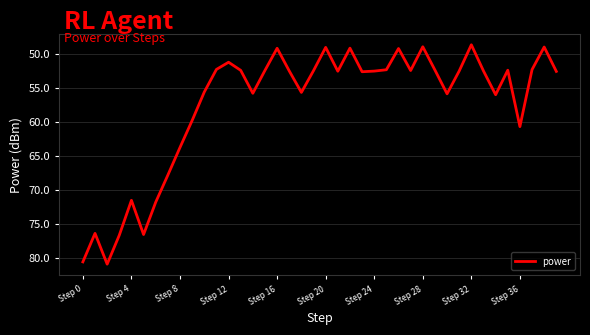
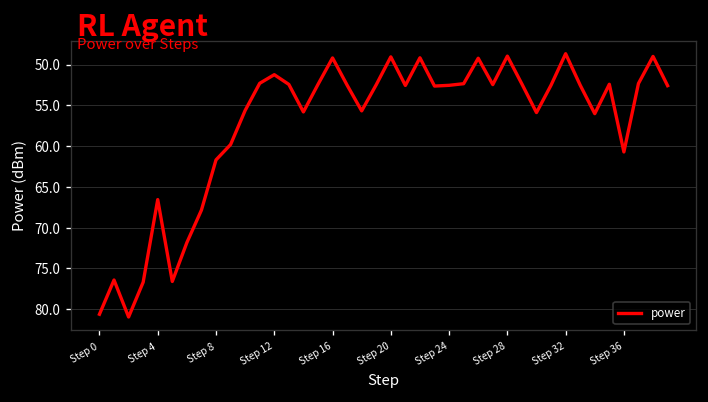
  {
    "Step 0": 81,
-   "Step 4": 72,
-   "Step 8": 64,
+   "Step 4": 67,
+   "Step 8": 62,
    "Step 12": 51,
    "Step 16": 49,
    "Step 20": 49,
    "Step 24": 53,
    "Step 28": 49,
    "Step 32": 49,
    "Step 36": 61
  }
